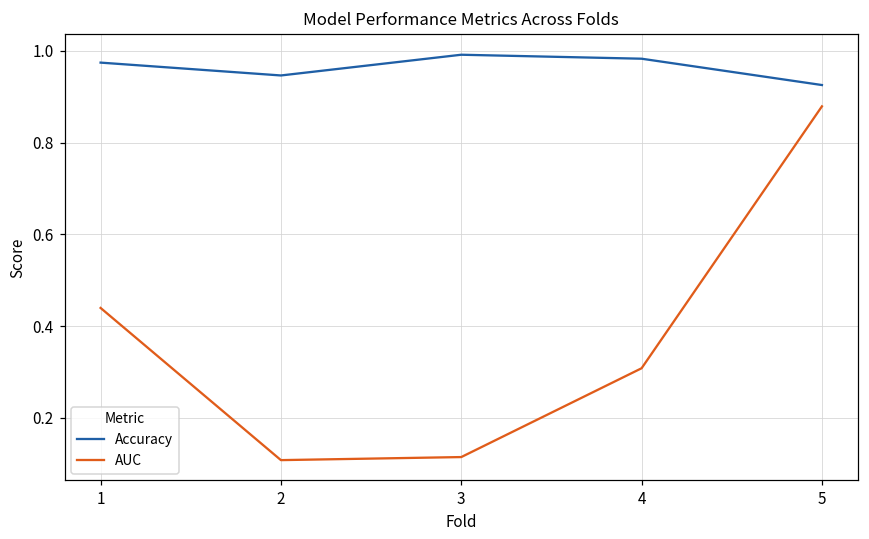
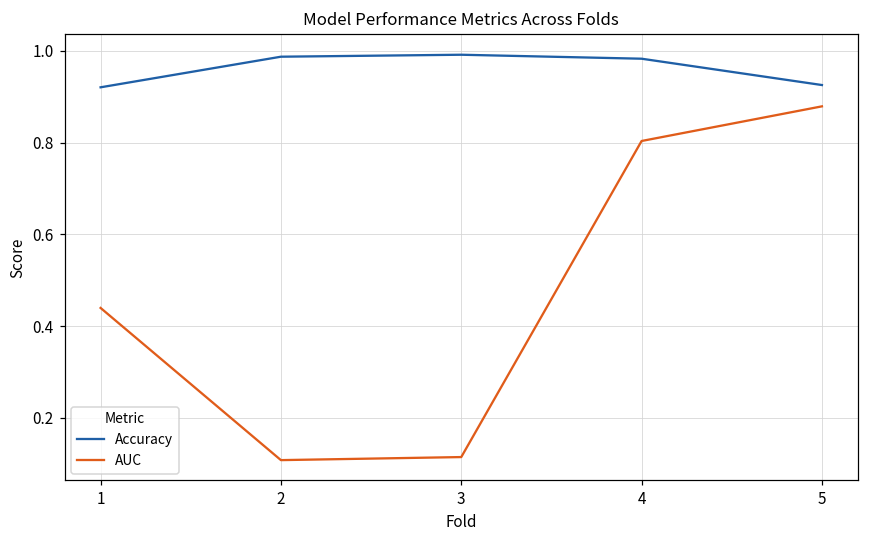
  {
    "Accuracy": {
-     "1": 0.97,
-     "2": 0.95,
+     "1": 0.92,
+     "2": 0.99,
      "3": 0.99,
      "4": 0.98,
      "5": 0.93
    },
    "AUC": {
      "1": 0.44,
      "2": 0.11,
      "3": 0.11,
-     "4": 0.31,
+     "4": 0.80,
      "5": 0.88
    }
  }
